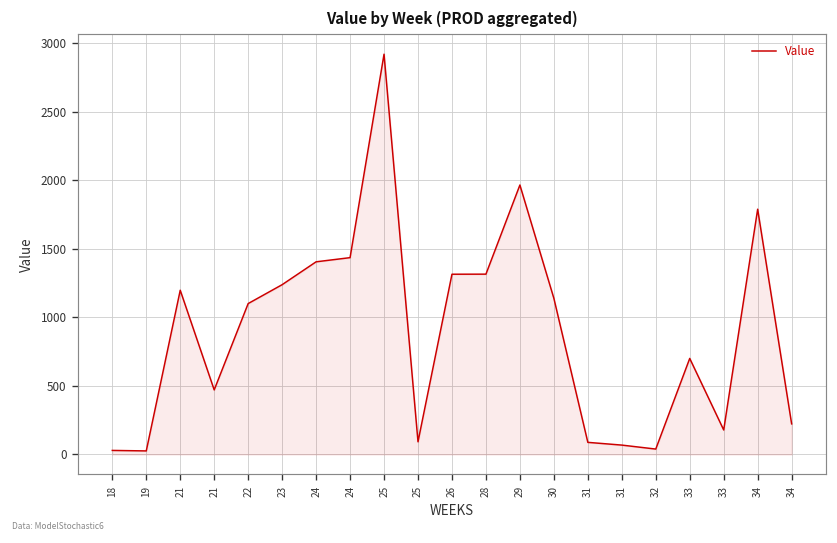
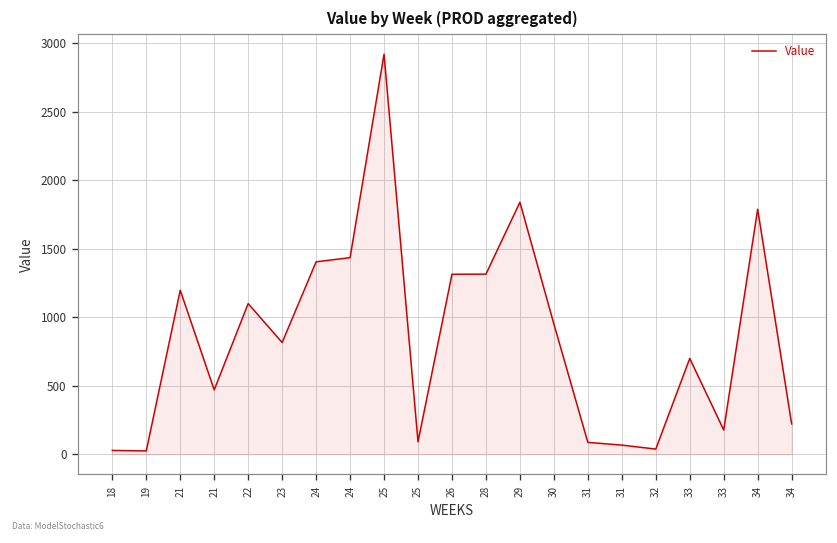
  {
    "18": 30,
    "19": 30,
    "22": 1100,
-   "23": 1240,
+   "23": 820,
    "26": 1320,
    "28": 1320,
-   "29": 1970,
-   "30": 1140,
+   "29": 1840,
+   "30": 950,
    "32": 40
  }
